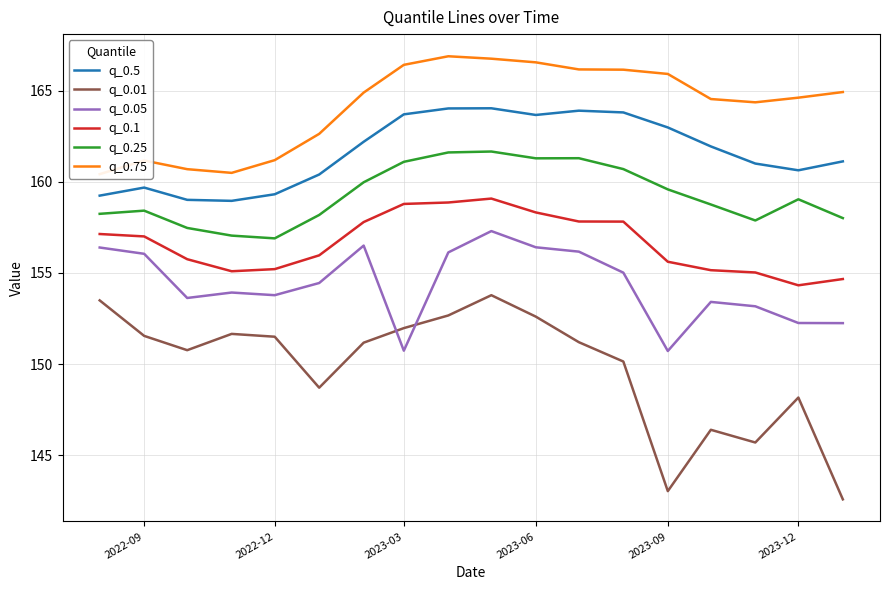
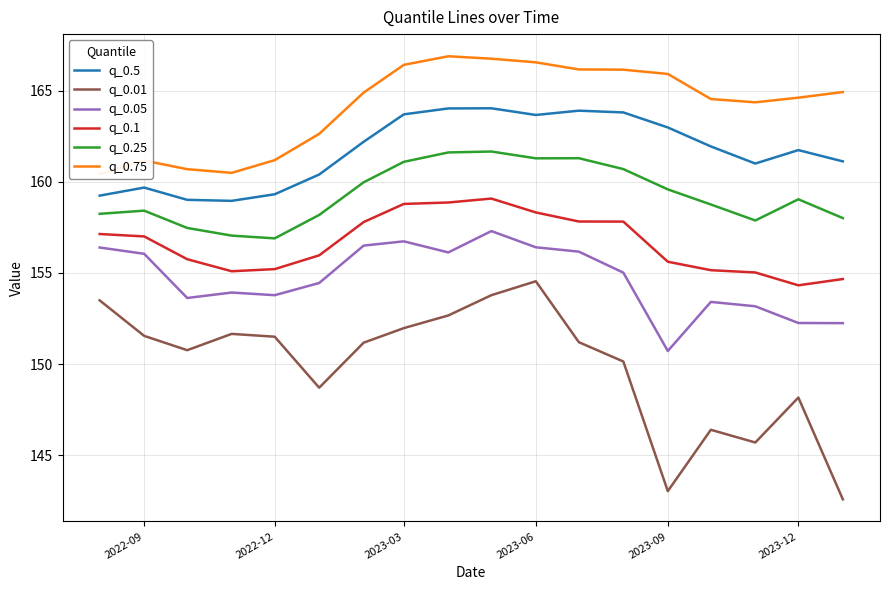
  {
    "q_0.5": {
      "2022-09": 159.7,
      "2022-12": 159.3,
      "2023-03": 163.7,
      "2023-06": 163.7,
      "2023-09": 163.0,
-     "2023-12": 160.6
+     "2023-12": 161.7
    },
    "q_0.01": {
      "2022-09": 151.5,
      "2022-12": 151.5,
      "2023-03": 152.0,
-     "2023-06": 152.6,
+     "2023-06": 154.5,
      "2023-09": 143.0,
      "2023-12": 148.2
    },
    "q_0.05": {
      "2022-09": 156.0,
      "2022-12": 153.8,
-     "2023-03": 150.7,
+     "2023-03": 156.7,
      "2023-06": 156.4,
      "2023-09": 150.7,
      "2023-12": 152.3
    },
    "q_0.1": {
      "2022-09": 157.0,
      "2022-12": 155.2,
      "2023-03": 158.8,
      "2023-06": 158.3,
      "2023-09": 155.6,
      "2023-12": 154.3
    },
    "q_0.25": {
      "2022-09": 158.4,
      "2022-12": 156.9,
      "2023-03": 161.1,
      "2023-06": 161.3,
      "2023-09": 159.6,
      "2023-12": 159.0
    },
    "q_0.75": {
      "2022-12": 161.2,
      "2023-03": 166.4,
      "2023-06": 166.6,
      "2023-09": 165.9,
      "2023-12": 164.6
    }
  }
